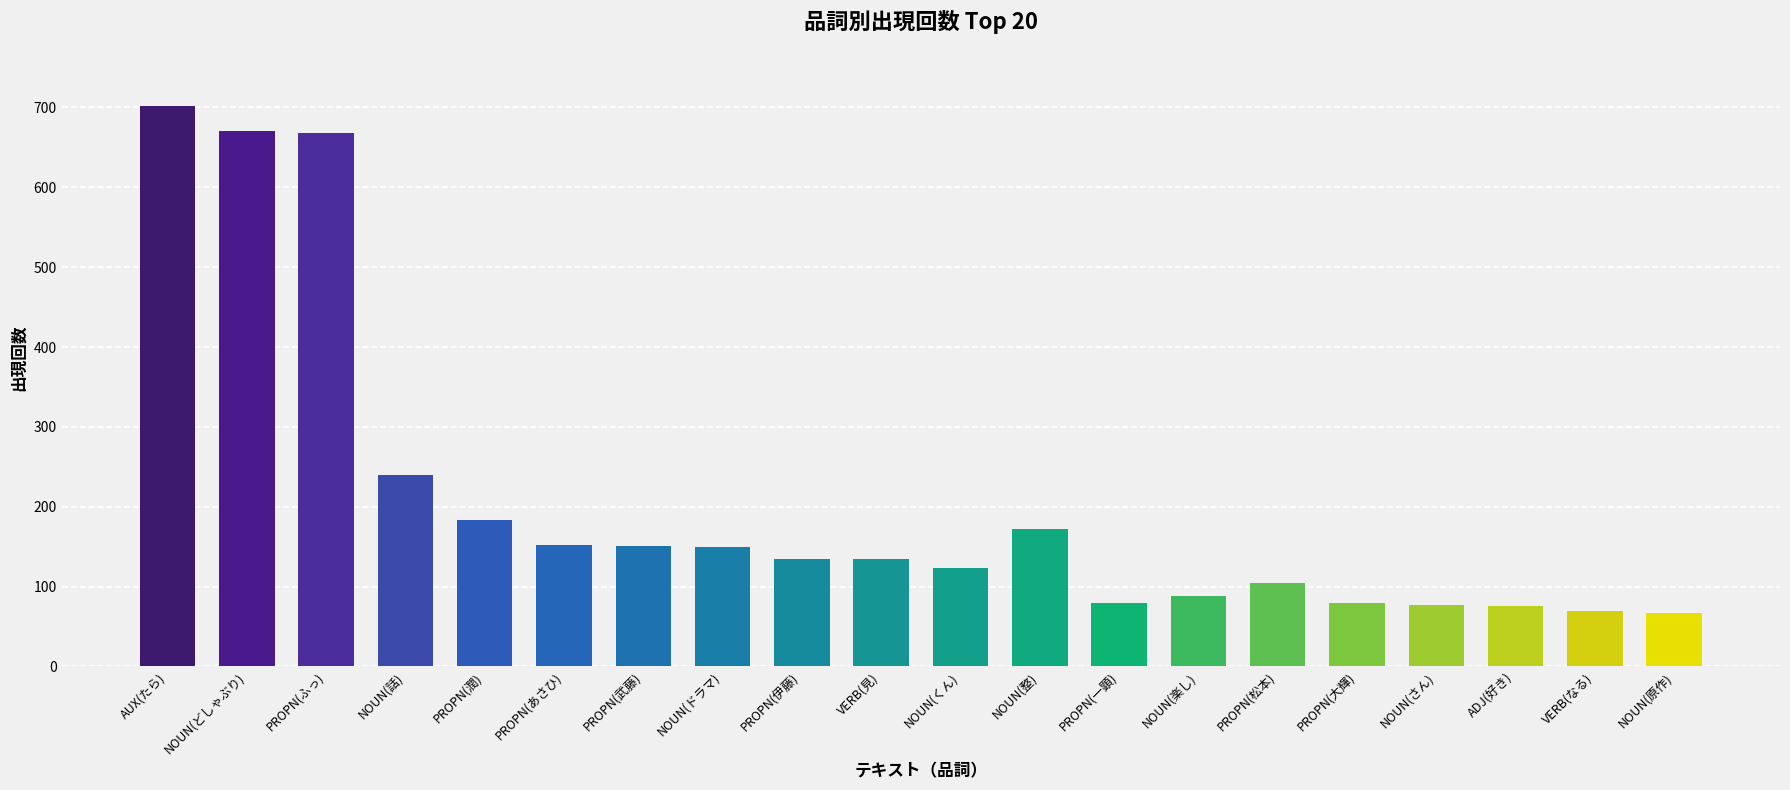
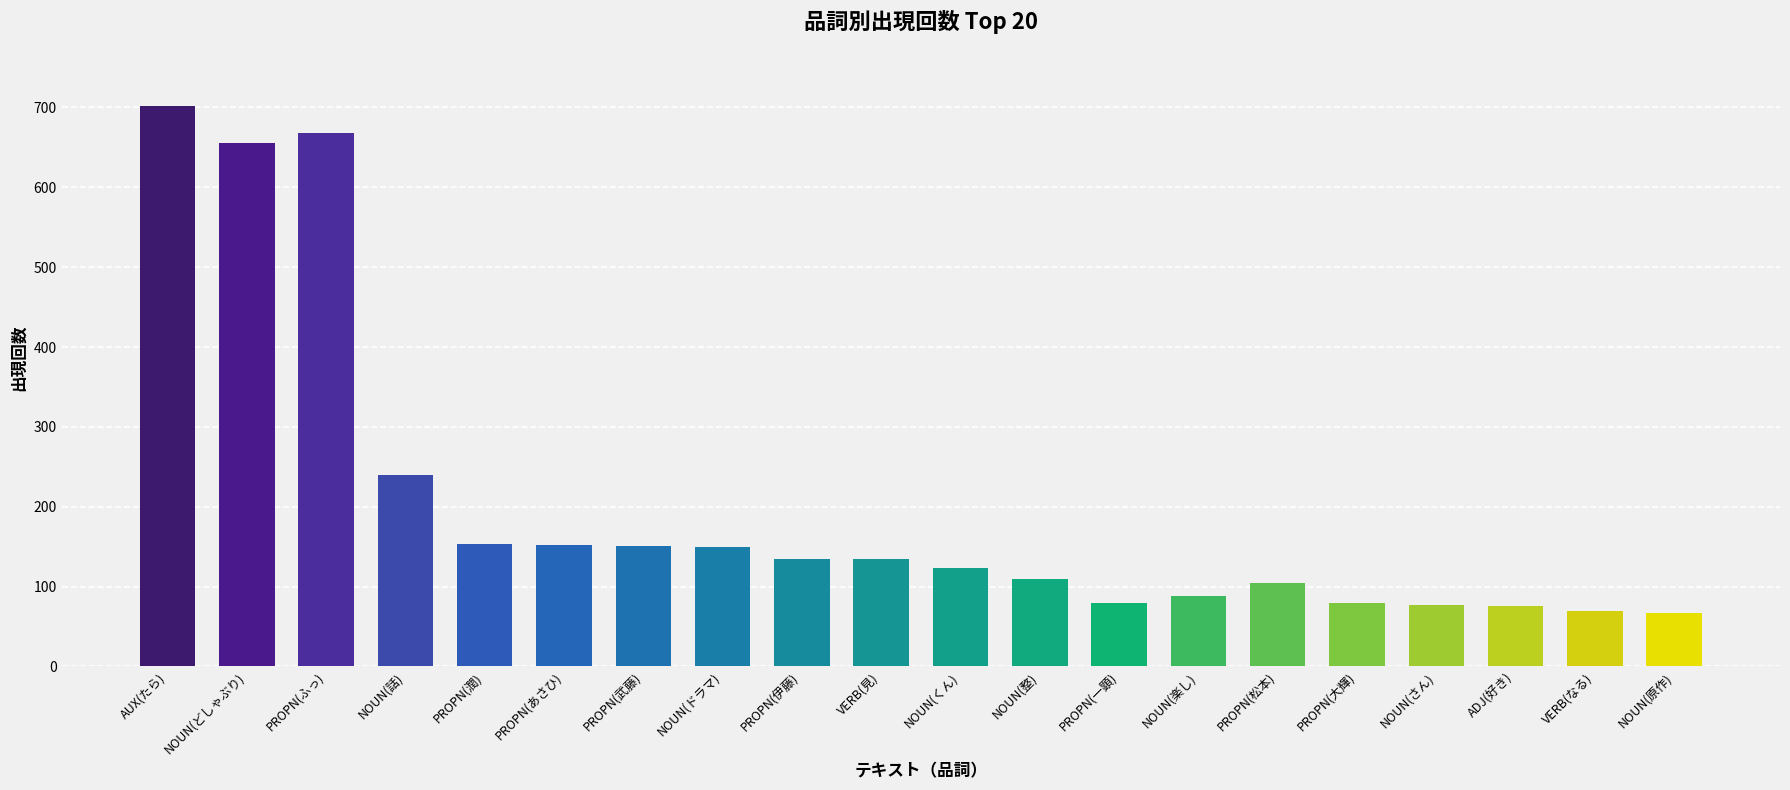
  {
    "AUX(たら)": 700,
-   "NOUN(どしゃぶり)": 670,
+   "NOUN(どしゃぶり)": 660,
    "PROPN(ふっ)": 670,
    "NOUN(話)": 240,
-   "PROPN(潤)": 180,
+   "PROPN(潤)": 150,
    "PROPN(あさひ)": 150,
    "PROPN(武藤)": 150,
    "NOUN(ドラマ)": 150,
    "PROPN(伊藤)": 140,
    "VERB(見)": 130,
    "NOUN(くん)": 120,
-   "NOUN(整)": 170,
+   "NOUN(整)": 110,
    "PROPN(一顕)": 80,
    "NOUN(楽し)": 90,
    "PROPN(松本)": 110,
    "PROPN(大輝)": 80,
    "NOUN(さん)": 80,
    "ADJ(好き)": 80,
    "VERB(なる)": 70,
    "NOUN(原作)": 70
  }
